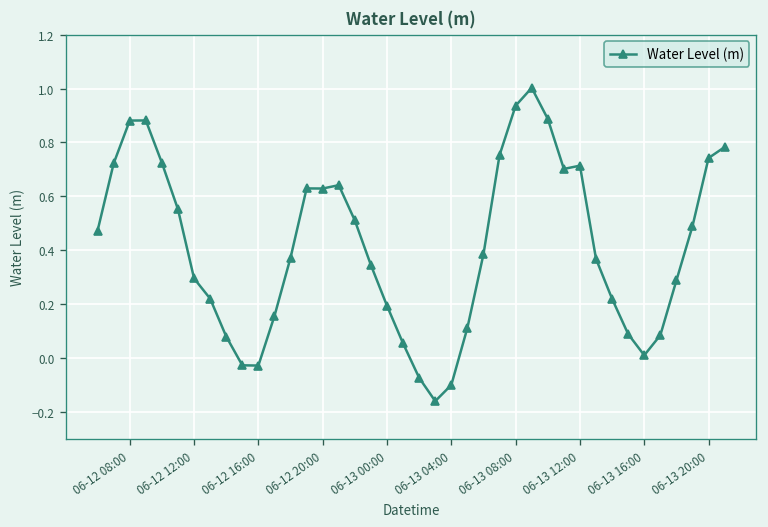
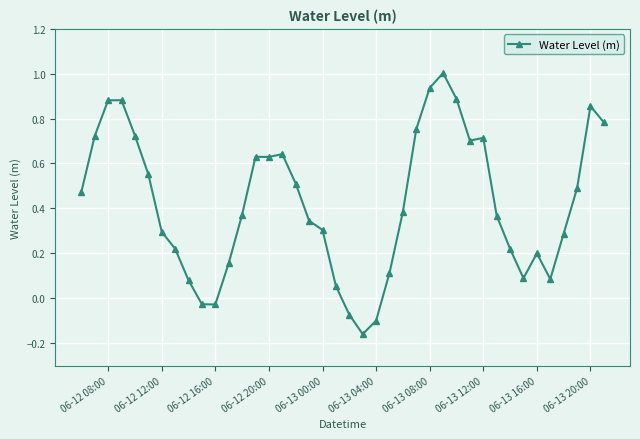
  {
    "06-12 08:00": 0.88,
    "06-12 12:00": 0.30,
    "06-12 16:00": -0.03,
    "06-12 20:00": 0.63,
-   "06-13 00:00": 0.19,
+   "06-13 00:00": 0.30,
    "06-13 04:00": -0.10,
    "06-13 08:00": 0.94,
    "06-13 12:00": 0.71,
-   "06-13 16:00": 0.01,
-   "06-13 20:00": 0.74
+   "06-13 16:00": 0.20,
+   "06-13 20:00": 0.86
  }
